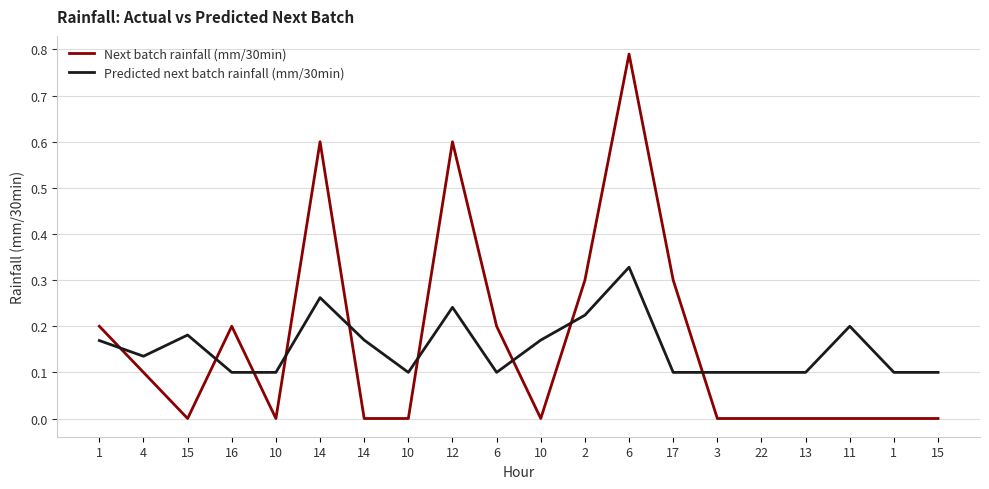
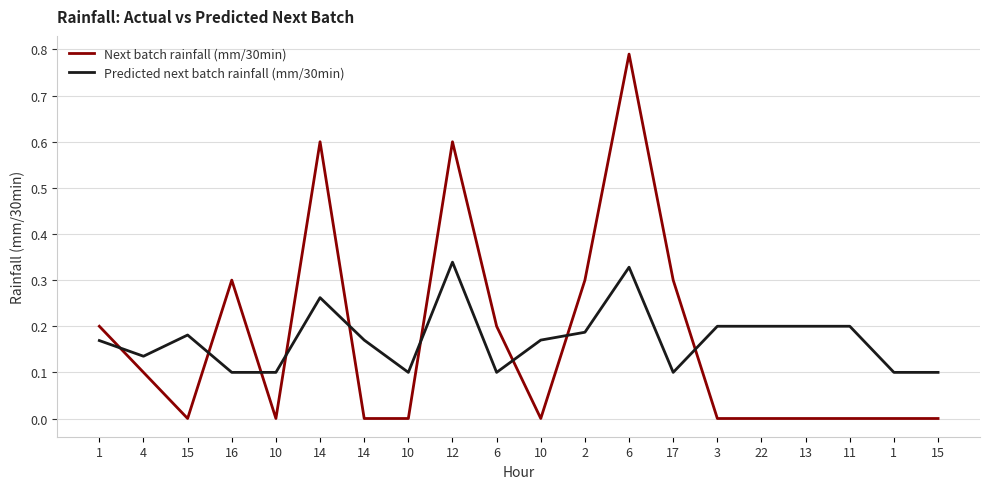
  {
    "Next batch rainfall (mm/30min)": {
      "4": 0.1,
-     "16": 0.2,
+     "16": 0.3,
      "12": 0.6,
      "2": 0.3,
      "17": 0.3,
      "3": 0.0,
      "22": 0.0,
      "13": 0.0,
      "11": 0.0
    },
    "Predicted next batch rainfall (mm/30min)": {
      "4": 0.14,
      "16": 0.10,
-     "12": 0.24,
-     "2": 0.22,
+     "12": 0.34,
+     "2": 0.19,
      "17": 0.10,
-     "3": 0.1,
-     "22": 0.1,
-     "13": 0.1,
+     "3": 0.2,
+     "22": 0.2,
+     "13": 0.2,
      "11": 0.20
    }
  }
